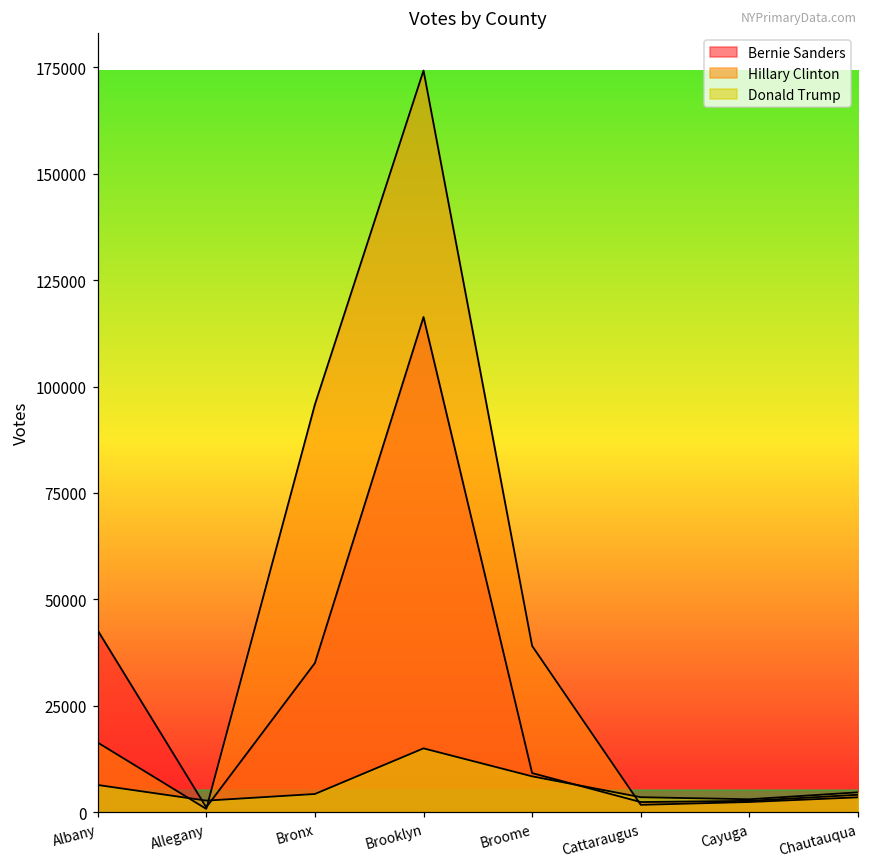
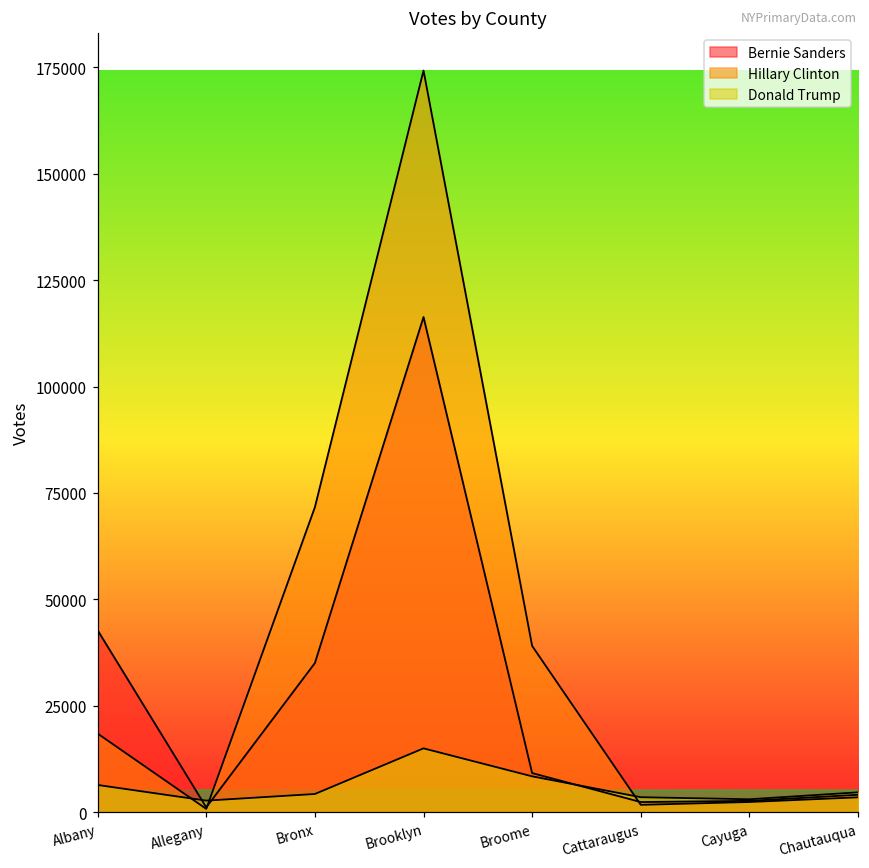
  {
    "Bernie Sanders": {
      "Albany": 43000,
      "Bronx": 35000,
      "Brooklyn": 116000,
      "Broome": 9000
    },
    "Hillary Clinton": {
-     "Albany": 16000,
-     "Bronx": 96000,
+     "Albany": 18000,
+     "Bronx": 72000,
      "Brooklyn": 174000,
      "Broome": 39000
    },
    "Donald Trump": {
      "Albany": 6000,
      "Brooklyn": 15000,
      "Broome": 8000
    }
  }
